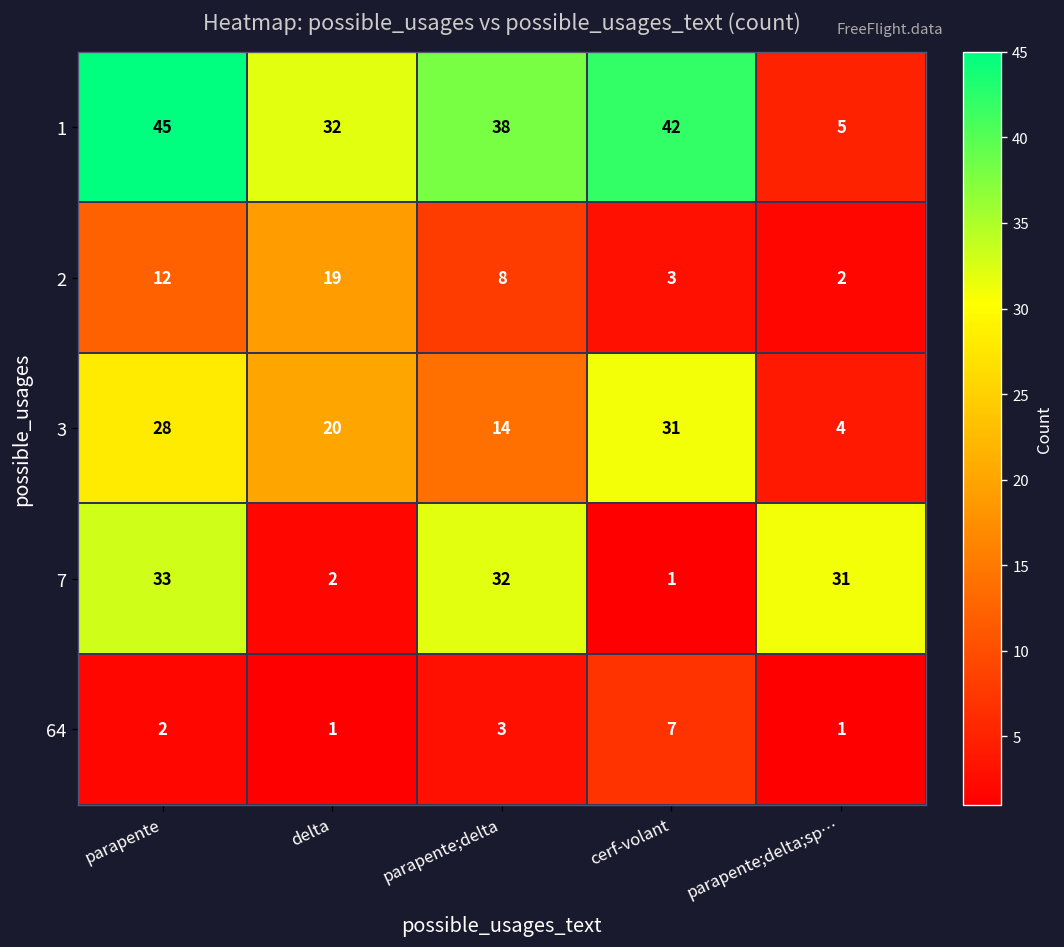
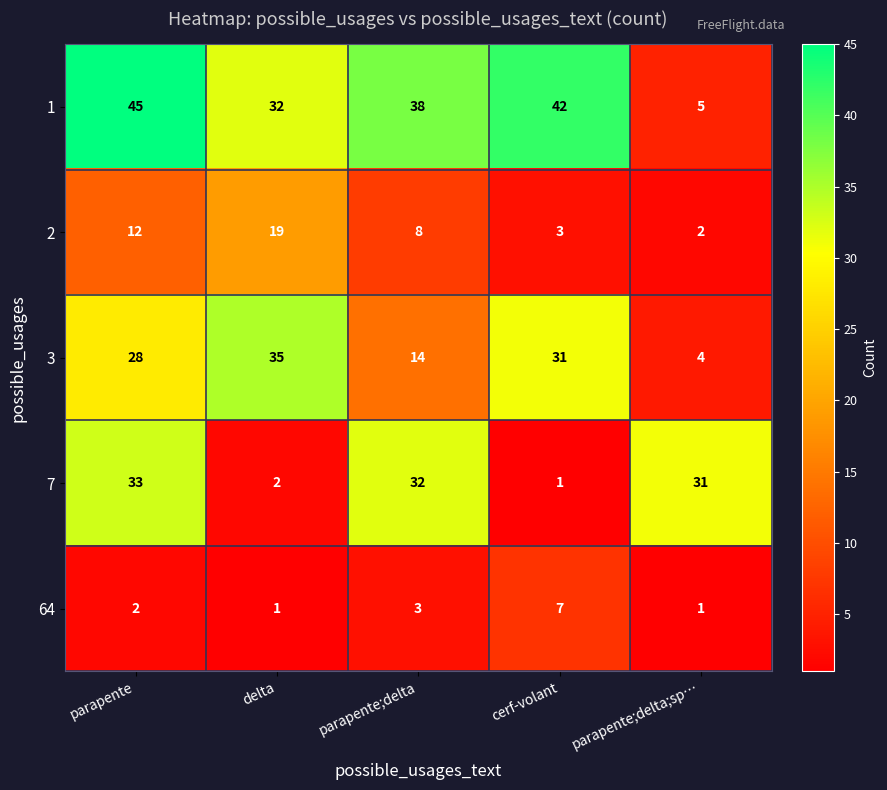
  {
    "1": {
      "parapente": 45,
      "delta": 32,
      "parapente;delta": 38,
      "cerf-volant": 42,
      "parapente;delta;sp…": 5
    },
    "2": {
      "parapente": 12,
      "delta": 19,
      "parapente;delta": 8,
      "cerf-volant": 3,
      "parapente;delta;sp…": 2
    },
    "3": {
      "parapente": 28,
-     "delta": 20,
+     "delta": 35,
      "parapente;delta": 14,
      "cerf-volant": 31,
      "parapente;delta;sp…": 4
    },
    "7": {
      "parapente": 33,
      "delta": 2,
      "parapente;delta": 32,
      "cerf-volant": 1,
      "parapente;delta;sp…": 31
    },
    "64": {
      "parapente": 2,
      "delta": 1,
      "parapente;delta": 3,
      "cerf-volant": 7,
      "parapente;delta;sp…": 1
    }
  }
